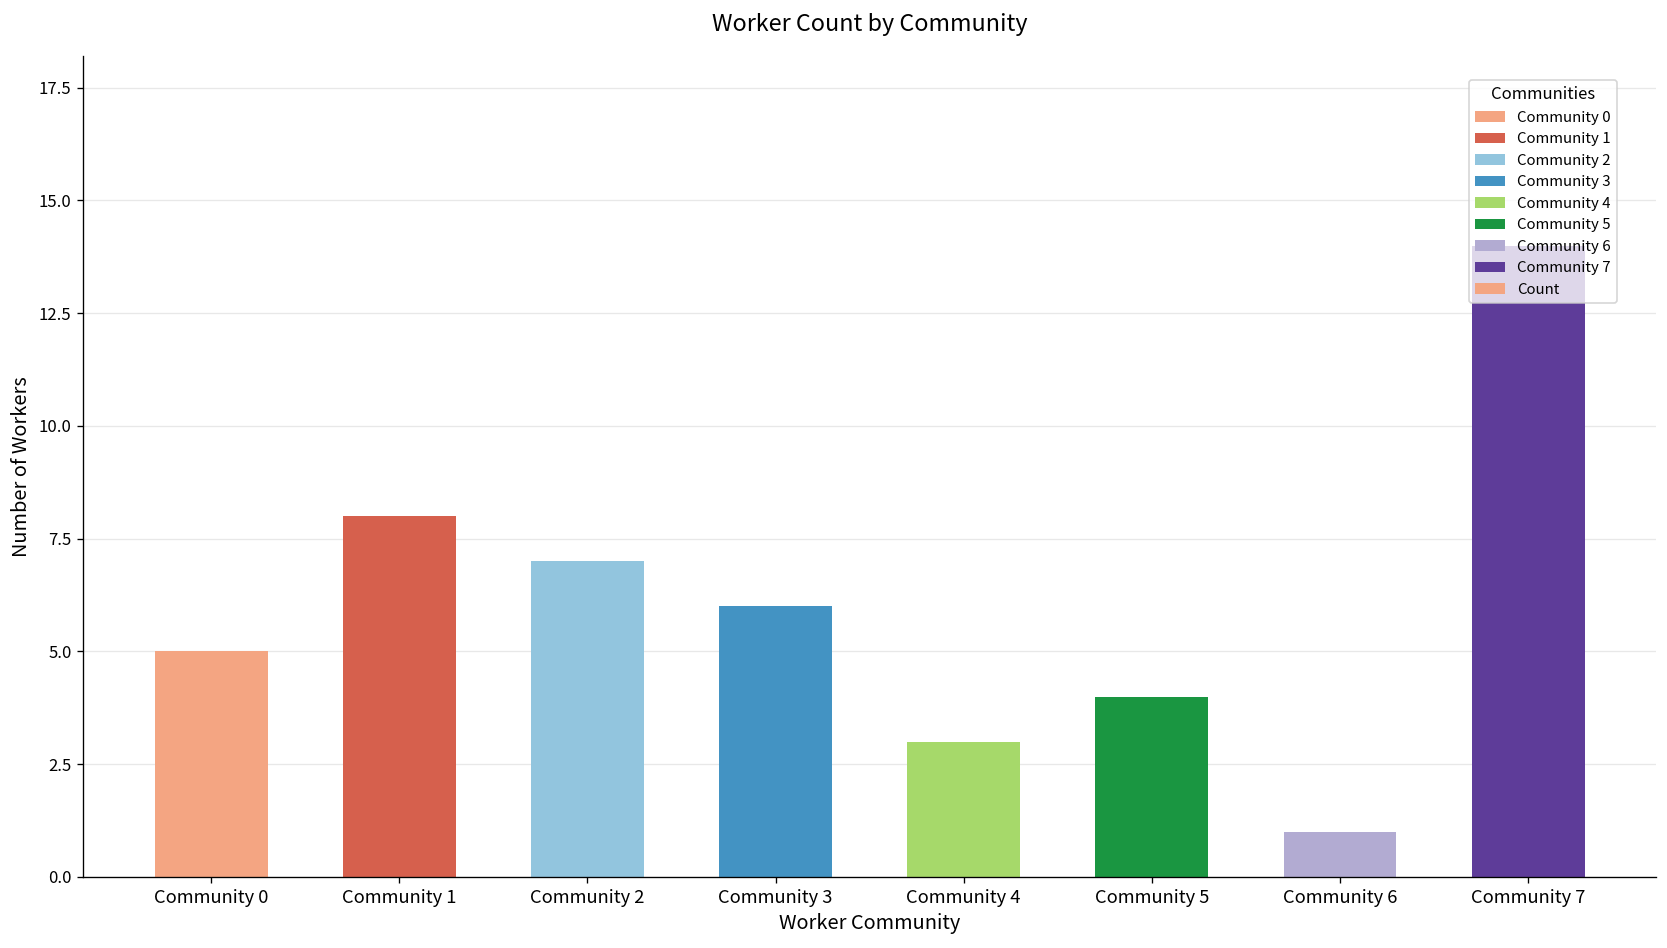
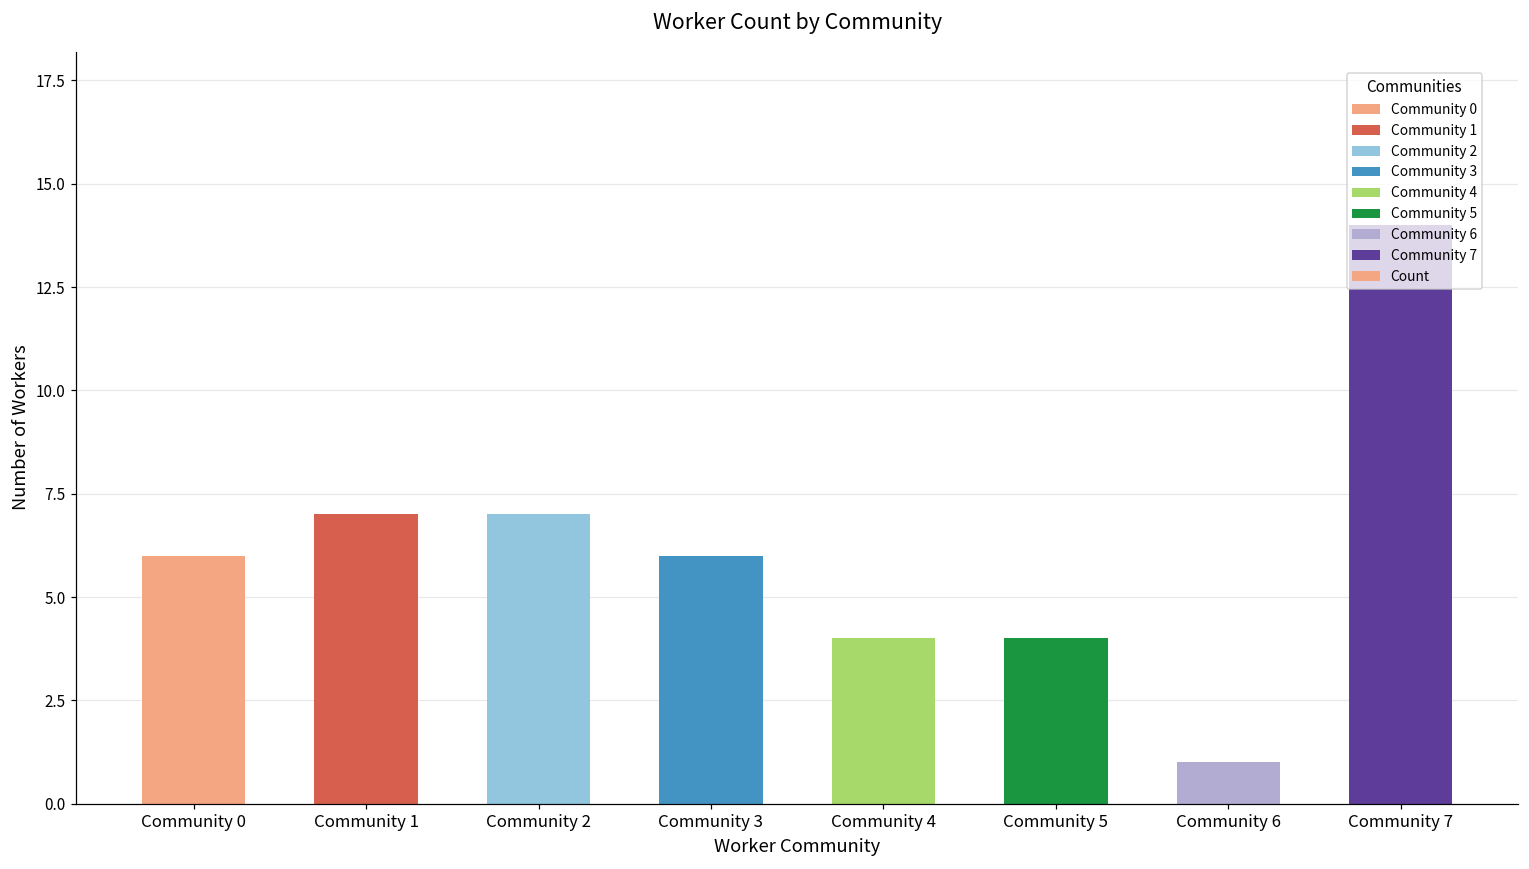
  {
-   "Community 0": 5,
-   "Community 1": 8,
+   "Community 0": 6,
+   "Community 1": 7,
    "Community 2": 7,
    "Community 3": 6,
-   "Community 4": 3,
+   "Community 4": 4,
    "Community 5": 4,
    "Community 6": 1
  }
